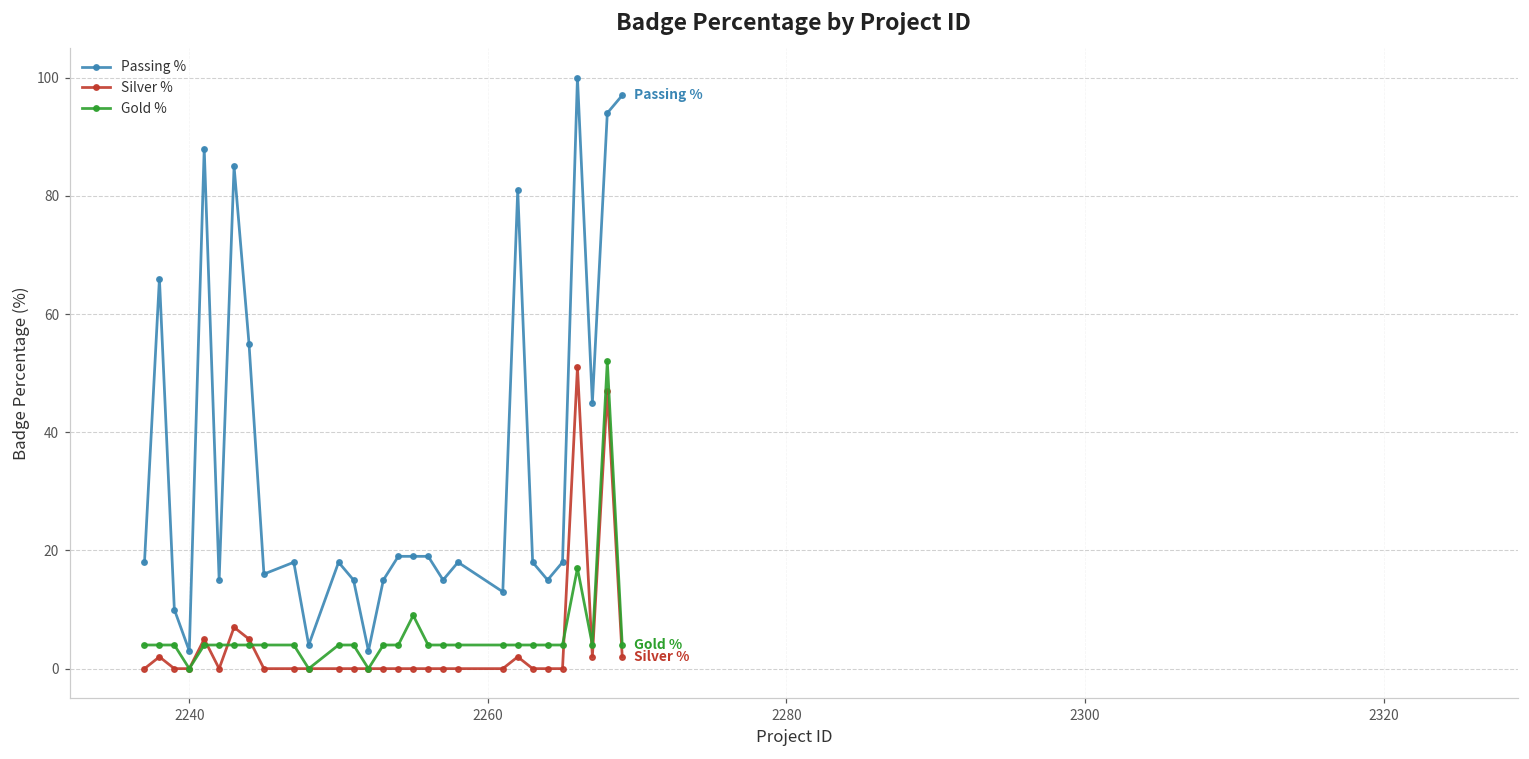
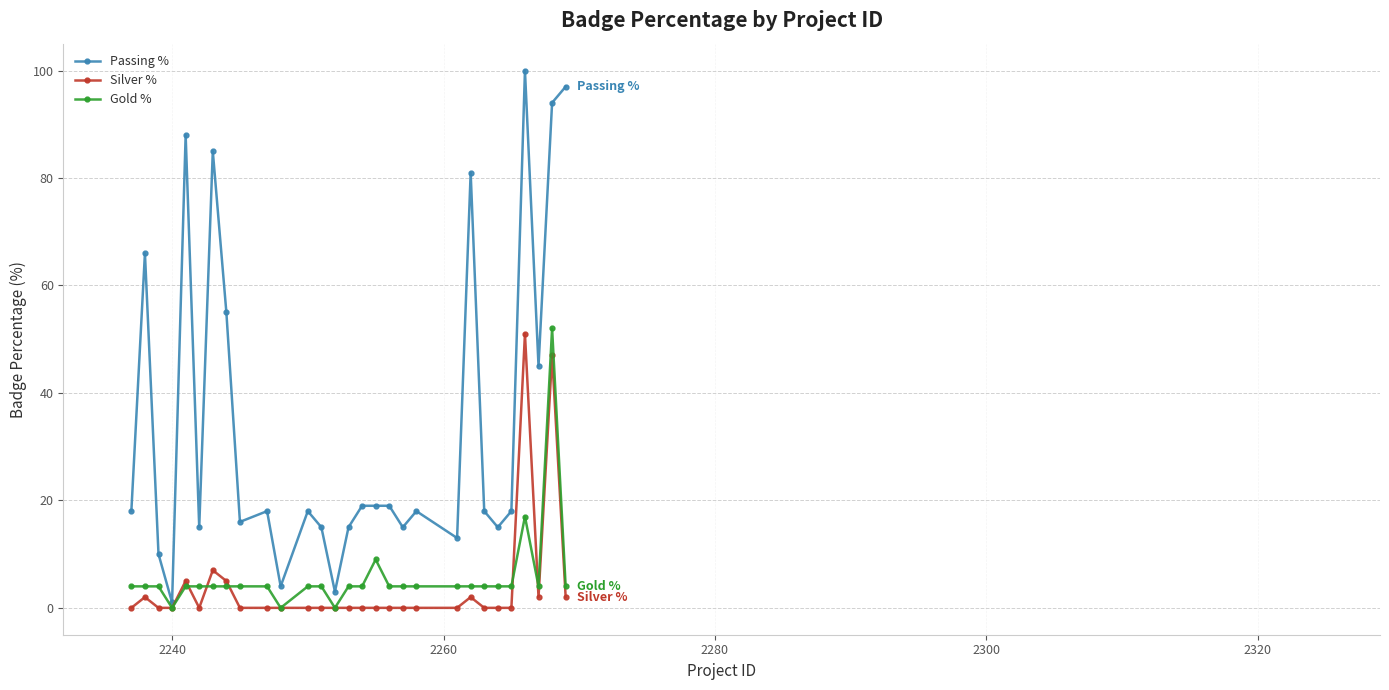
  {
    "Passing %": {
-     "2240": 3
+     "2240": 1
    }
  }
